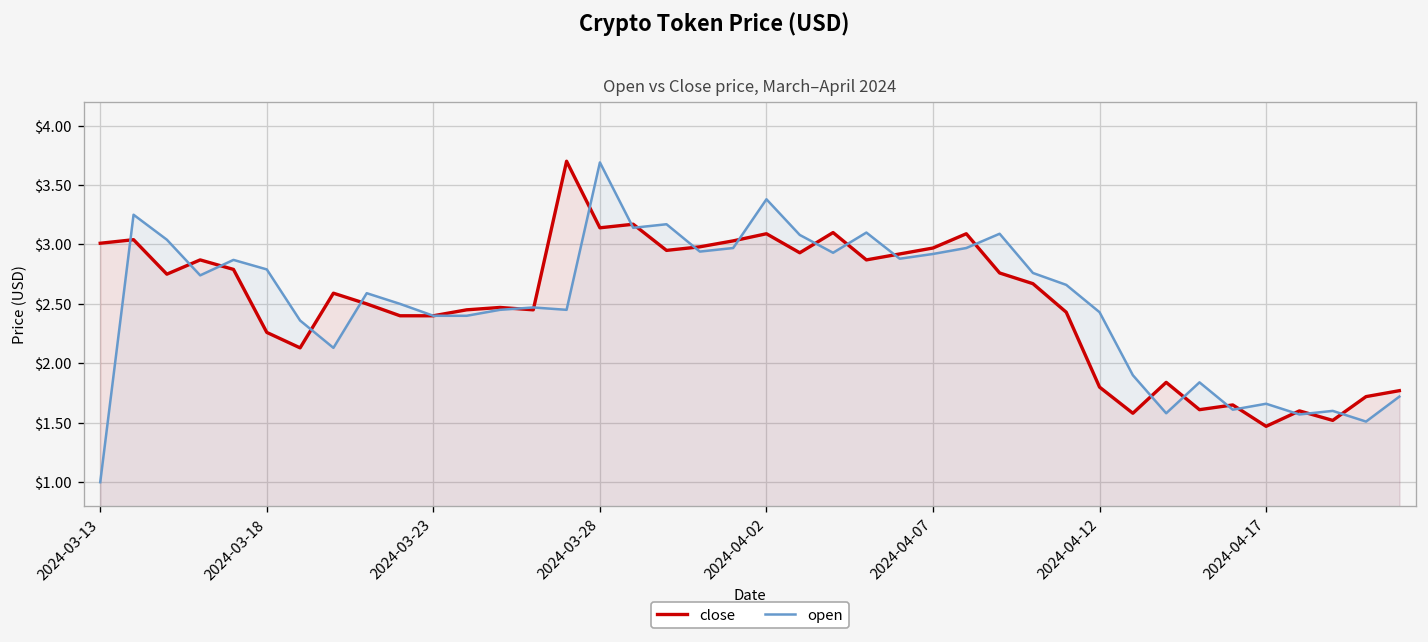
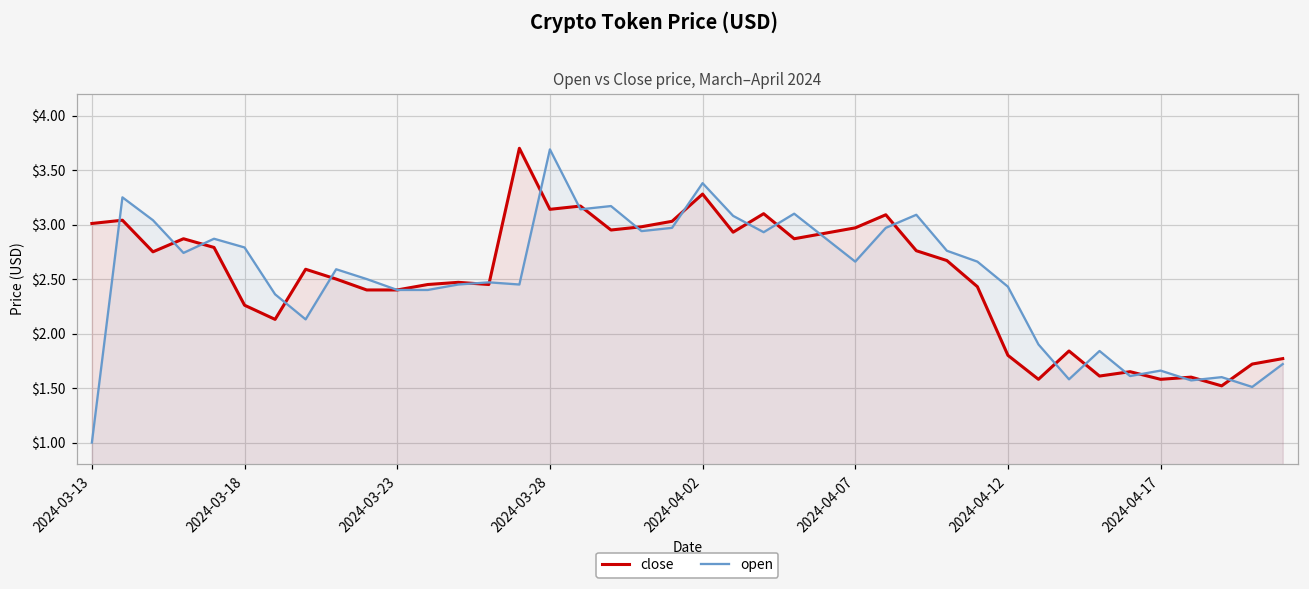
  {
    "close": {
      "2024-03-13": "$3.0",
      "2024-03-18": "$2.3",
      "2024-03-28": "$3.1",
-     "2024-04-02": "$3.1",
+     "2024-04-02": "$3.3",
      "2024-04-07": "$3.0",
      "2024-04-12": "$1.8",
-     "2024-04-17": "$1.5"
+     "2024-04-17": "$1.6"
    },
    "open": {
      "2024-03-13": "$1.0",
      "2024-03-18": "$2.8",
      "2024-03-28": "$3.7",
      "2024-04-02": "$3.4",
-     "2024-04-07": "$2.9",
+     "2024-04-07": "$2.7",
      "2024-04-12": "$2.4",
      "2024-04-17": "$1.7"
    }
  }
